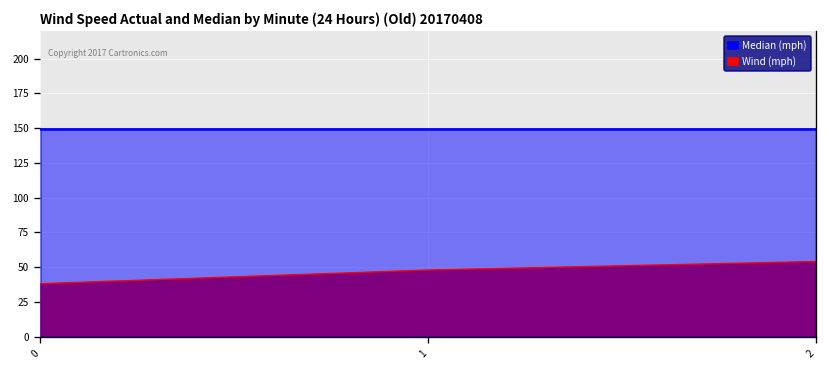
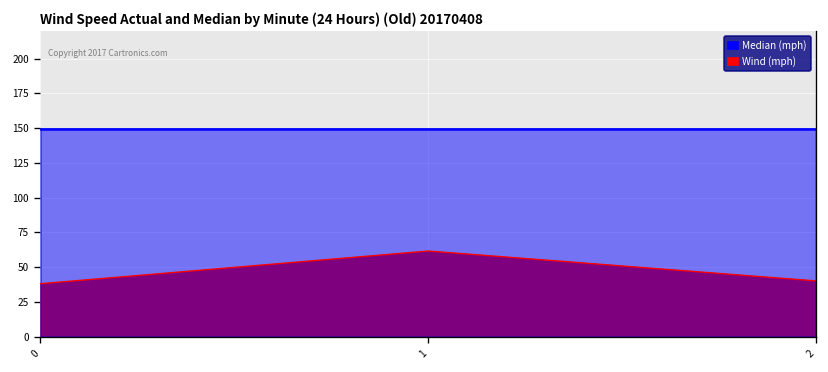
  {
    "Wind (mph)": {
      "0": 38,
-     "1": 48,
-     "2": 54
+     "1": 62,
+     "2": 40
    },
    "Median (mph)": {
      "0": 149,
      "1": 149,
      "2": 149
    }
  }
